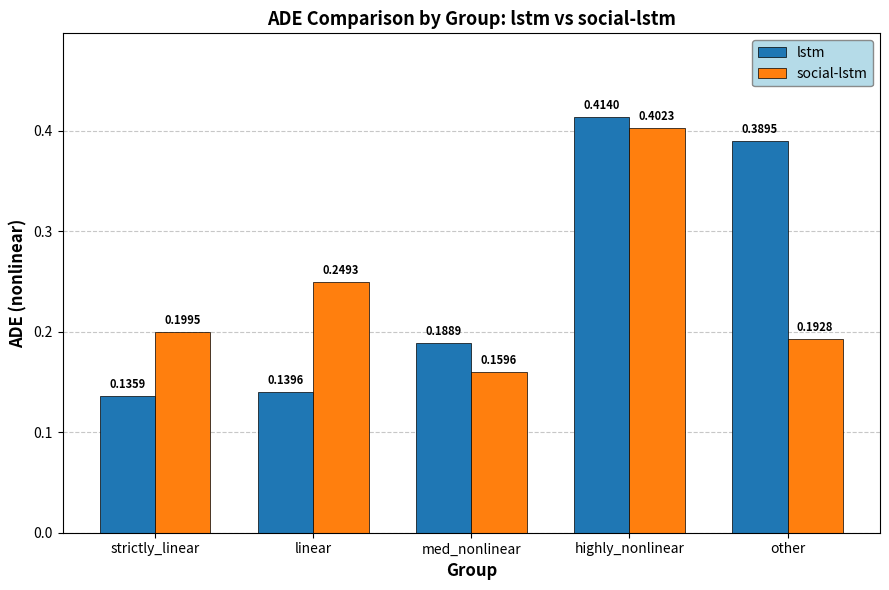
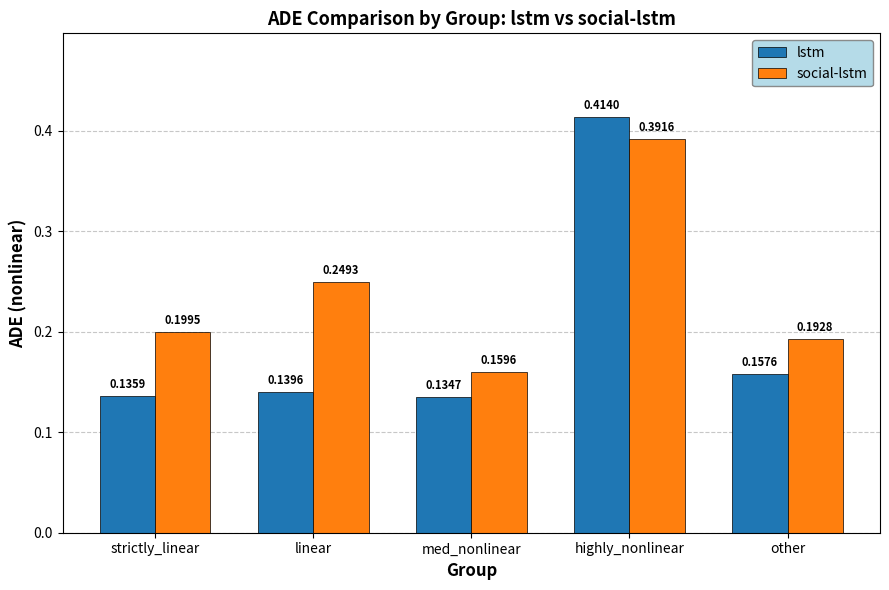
  {
    "lstm": {
      "strictly_linear": 0.1359,
      "linear": 0.1396,
-     "med_nonlinear": 0.1889,
+     "med_nonlinear": 0.1347,
      "highly_nonlinear": 0.4140,
-     "other": 0.3895
+     "other": 0.1576
    },
    "social-lstm": {
      "strictly_linear": 0.1995,
      "linear": 0.2493,
      "med_nonlinear": 0.1596,
-     "highly_nonlinear": 0.4023,
+     "highly_nonlinear": 0.3916,
      "other": 0.1928
    }
  }
